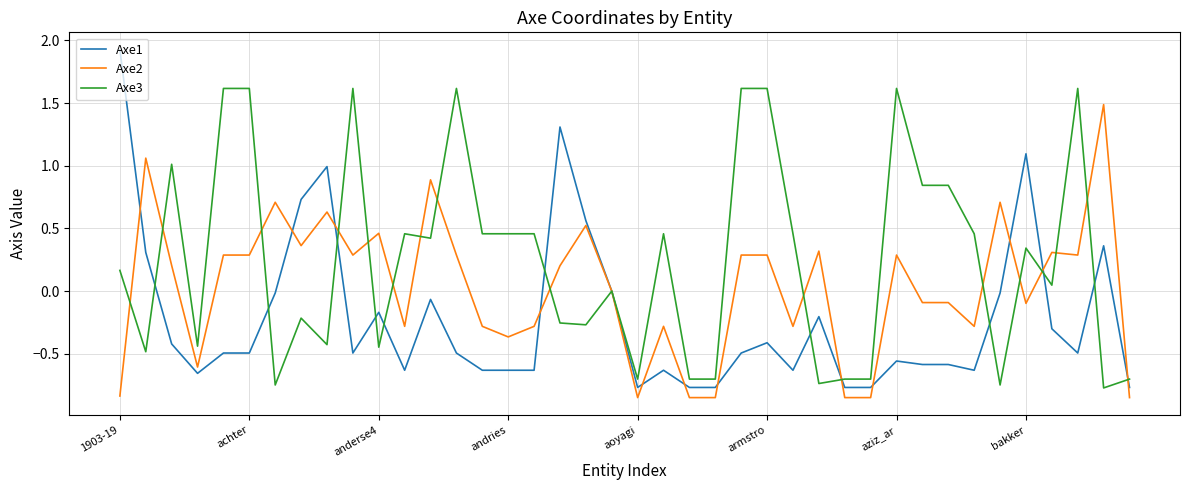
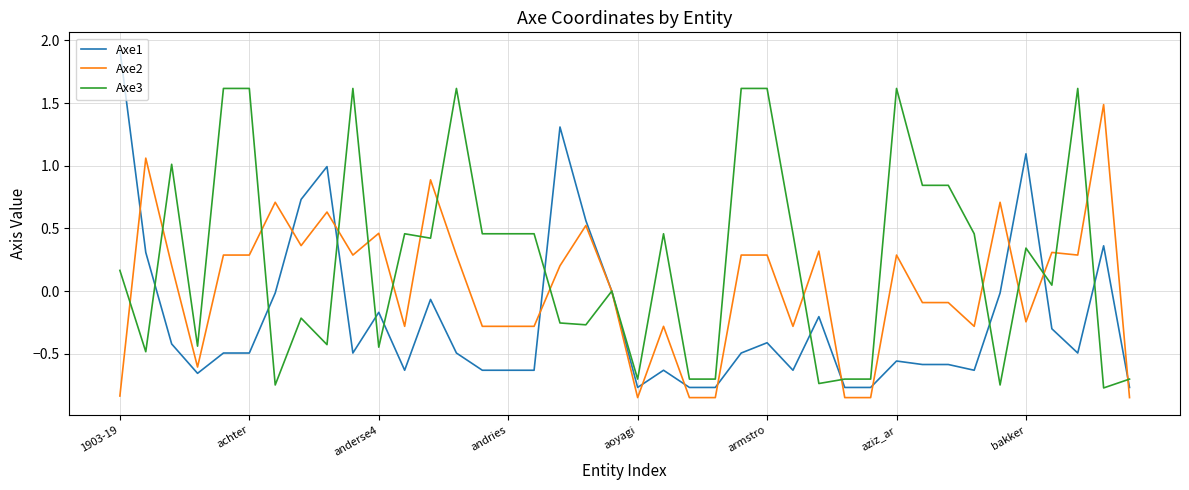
  {
    "Axe1": {
      "achter": -0.49,
      "anderse4": -0.17,
      "andries": -0.63,
      "aoyagi": -0.77,
      "armstro": -0.41,
      "aziz_ar": -0.56,
      "bakker": 1.10
    },
    "Axe2": {
      "1903-19": -0.84,
      "achter": 0.29,
      "anderse4": 0.46,
-     "andries": -0.37,
+     "andries": -0.28,
      "aoyagi": -0.85,
      "armstro": 0.29,
      "aziz_ar": 0.29,
-     "bakker": -0.10
+     "bakker": -0.25
    },
    "Axe3": {
      "1903-19": 0.17,
      "achter": 1.62,
      "anderse4": -0.45,
      "andries": 0.46,
      "aoyagi": -0.70,
      "armstro": 1.62,
      "aziz_ar": 1.62,
      "bakker": 0.34
    }
  }
